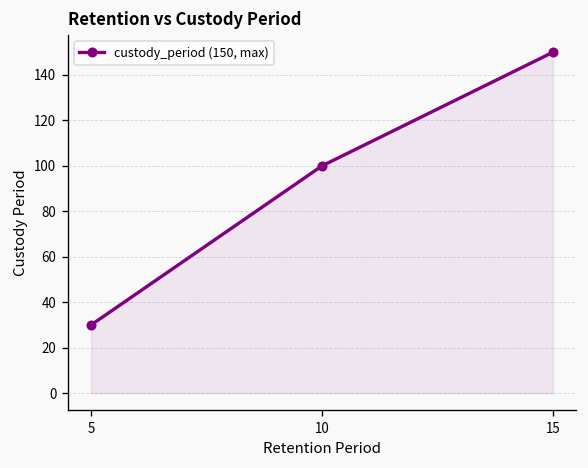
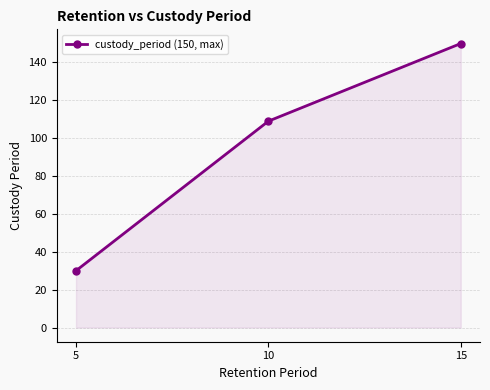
  {
    "5": 30,
-   "10": 100,
+   "10": 109,
    "15": 150
  }
